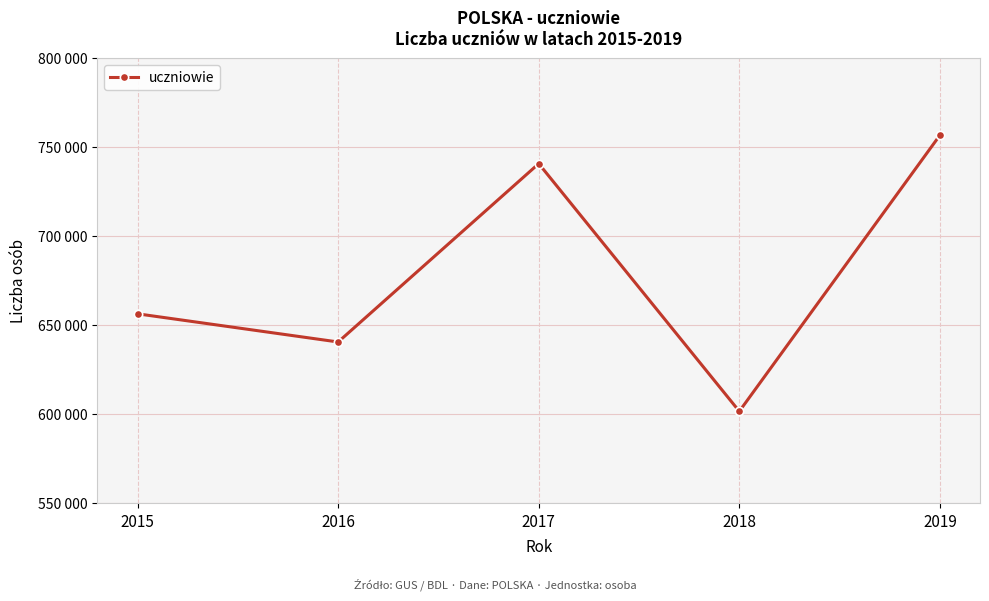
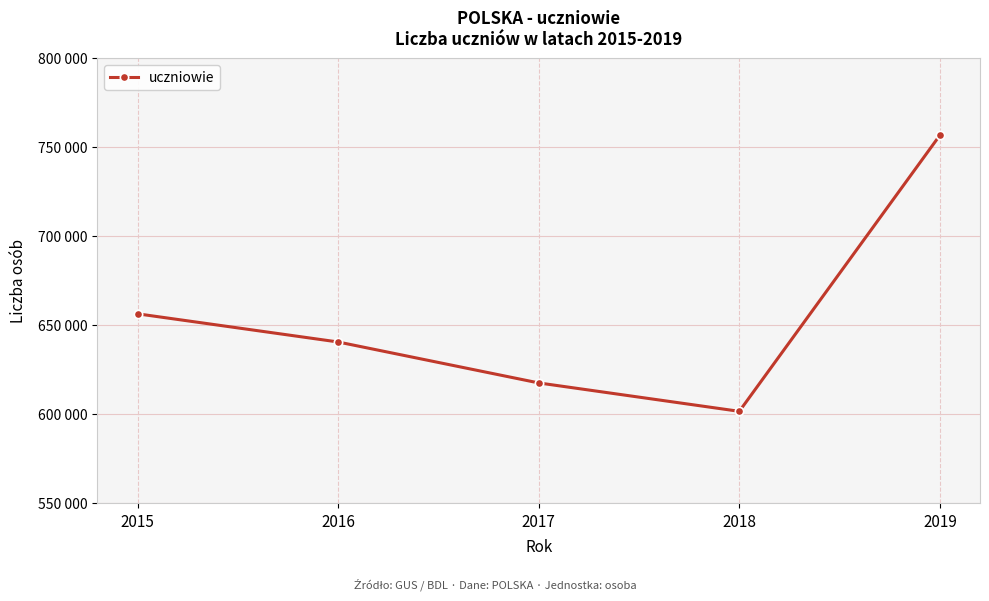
  {
    "2015": 656000,
    "2016": 641000,
-   "2017": 741000,
+   "2017": 618000,
    "2018": 602000,
    "2019": 757000
  }
